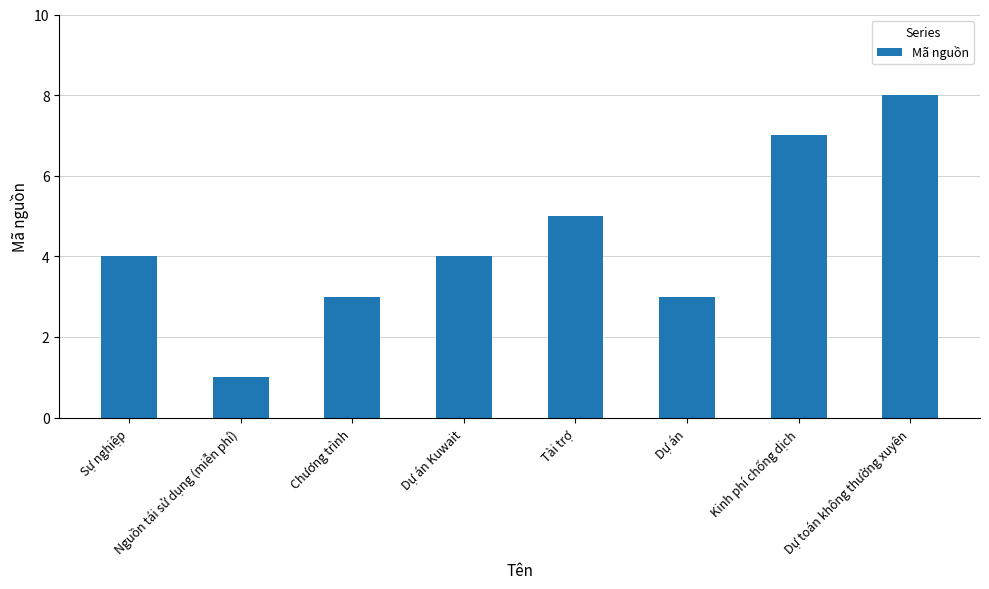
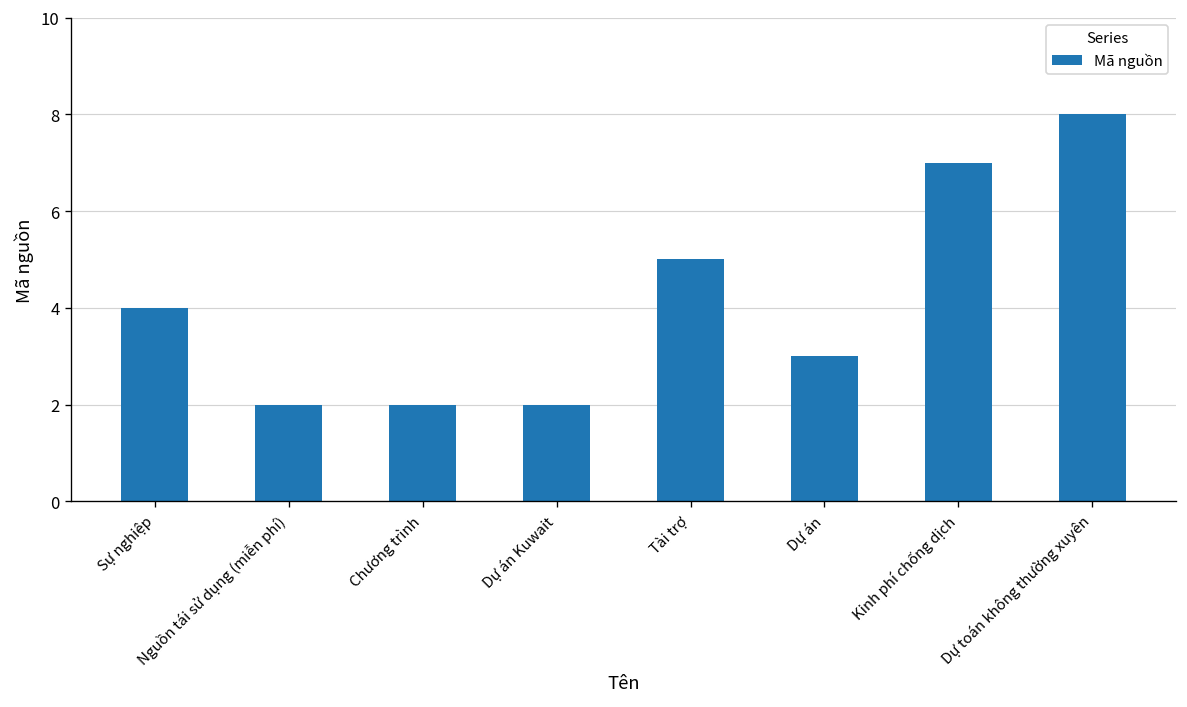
  {
    "Sự nghiệp": 4,
-   "Nguồn tái sử dụng (miễn phí)": 1,
-   "Chương trình": 3,
-   "Dự án Kuwait": 4,
+   "Nguồn tái sử dụng (miễn phí)": 2,
+   "Chương trình": 2,
+   "Dự án Kuwait": 2,
    "Tài trợ": 5,
    "Dự án": 3,
    "Kinh phí chống dịch": 7,
    "Dự toán không thường xuyên": 8
  }
